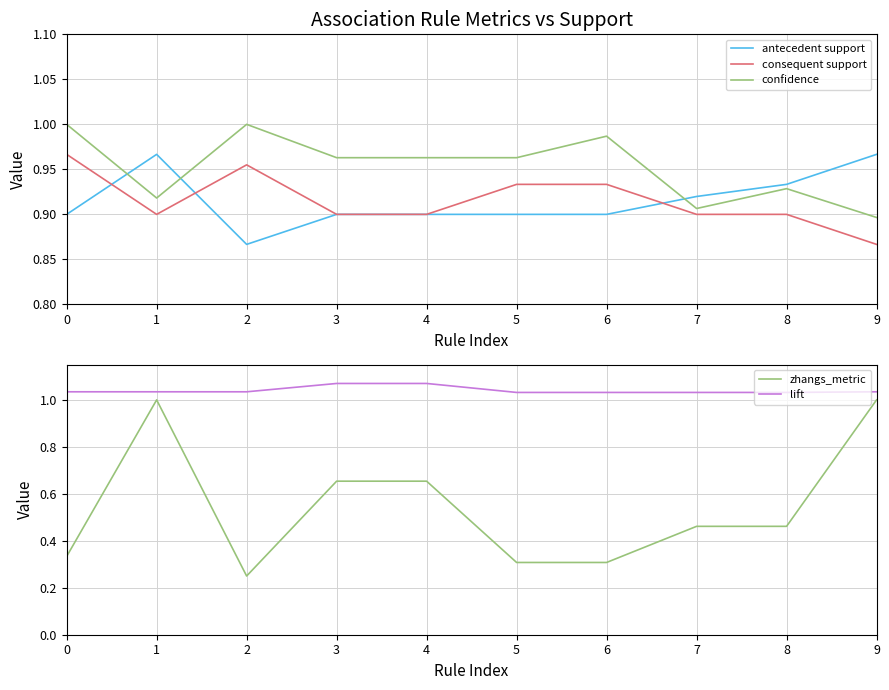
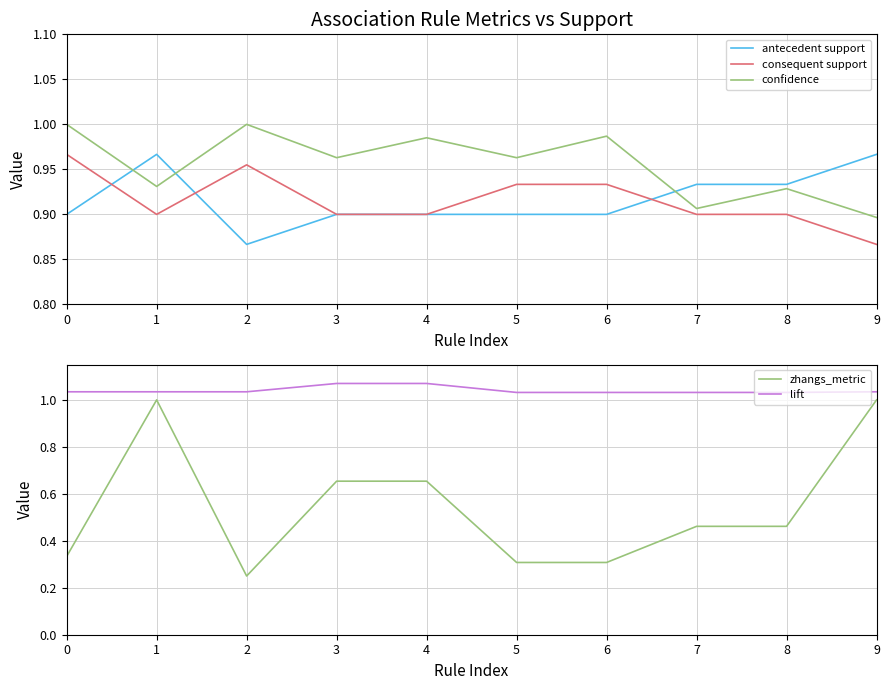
  {
    "Association Rule Metrics vs Support": {
      "antecedent support": {
        "0": 0.90,
        "1": 0.97,
        "2": 0.87,
        "5": 0.90,
        "6": 0.90,
-       "7": 0.92,
+       "7": 0.93,
        "8": 0.93,
        "9": 0.97
      },
      "consequent support": {
        "0": 0.97,
        "1": 0.90,
        "2": 0.96,
        "5": 0.93,
        "6": 0.93,
        "7": 0.90,
        "8": 0.90,
        "9": 0.87
      },
      "confidence": {
        "0": 1.00,
-       "1": 0.92,
+       "1": 0.93,
        "2": 1.00,
        "3": 0.96,
-       "4": 0.96,
+       "4": 0.99,
        "5": 0.96,
        "6": 0.99,
        "7": 0.91,
        "8": 0.93,
        "9": 0.90
      }
    }
  }
